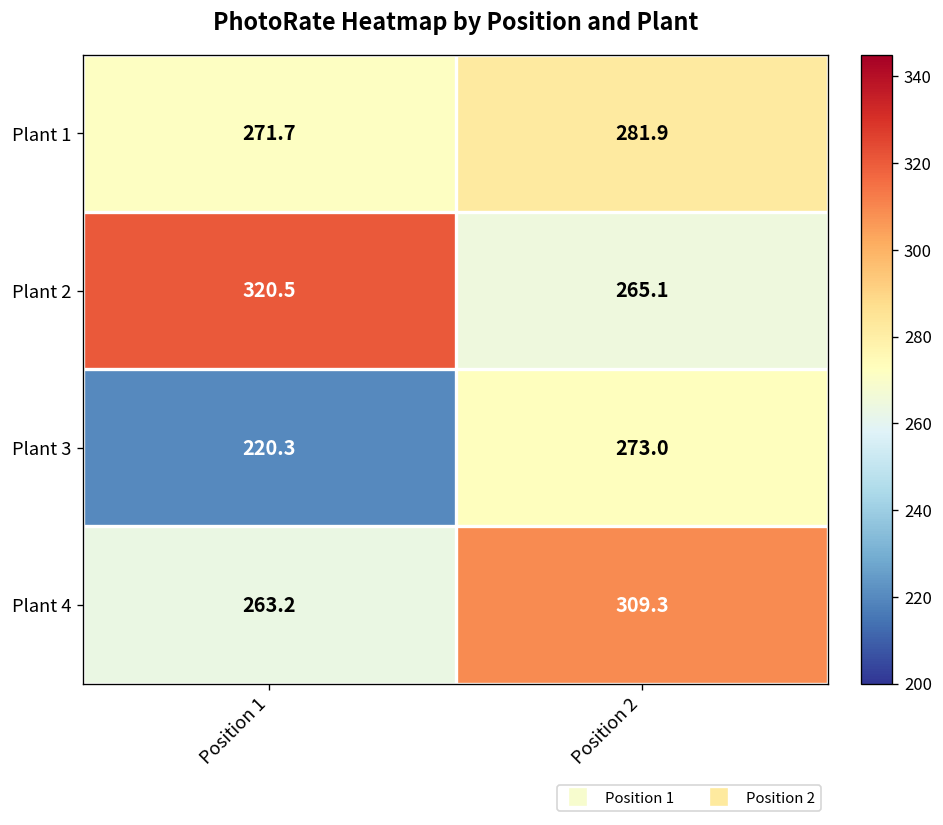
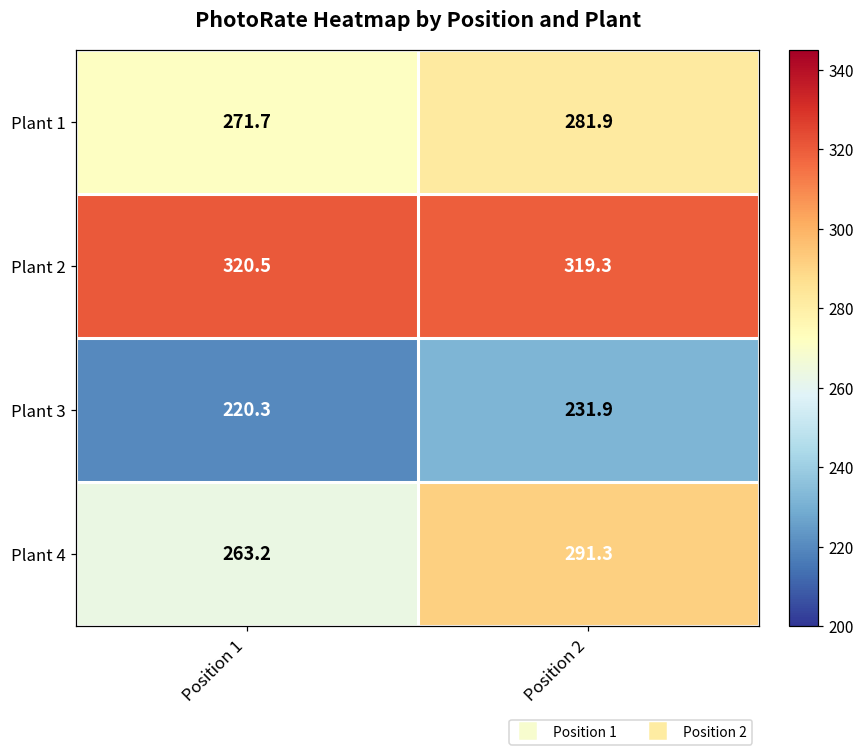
  {
    "Plant 1": {
      "Position 1": 271.7,
      "Position 2": 281.9
    },
    "Plant 2": {
      "Position 1": 320.5,
-     "Position 2": 265.1
+     "Position 2": 319.3
    },
    "Plant 3": {
      "Position 1": 220.3,
-     "Position 2": 273.0
+     "Position 2": 231.9
    },
    "Plant 4": {
      "Position 1": 263.2,
-     "Position 2": 309.3
+     "Position 2": 291.3
    }
  }
